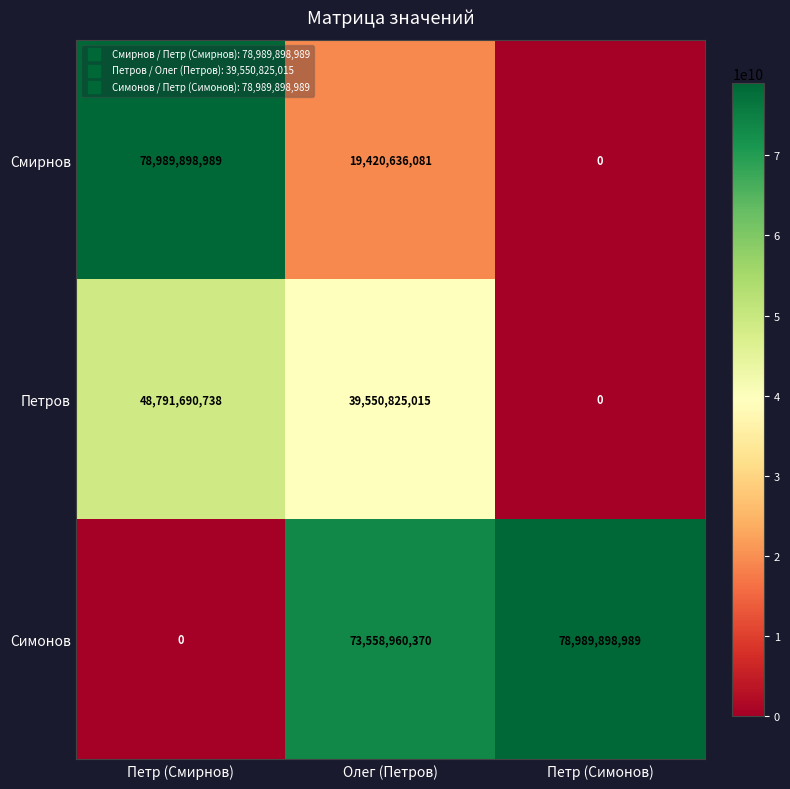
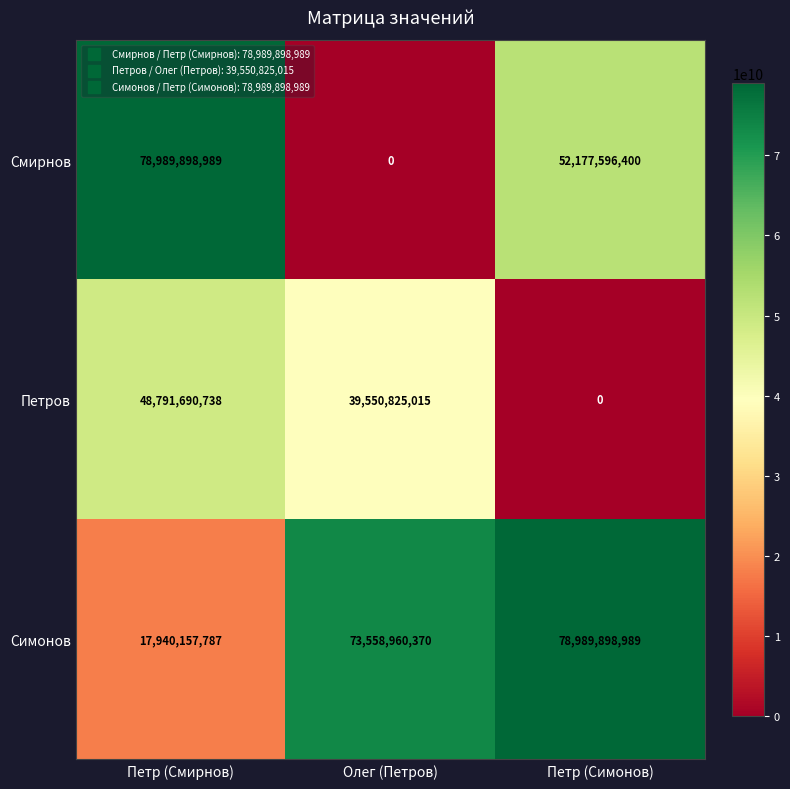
  {
    "Смирнов": {
      "Петр (Смирнов)": "78,989,898,989",
-     "Олег (Петров)": "19,420,636,081",
-     "Петр (Симонов)": "0"
+     "Олег (Петров)": "0",
+     "Петр (Симонов)": "52,177,596,400"
    },
    "Петров": {
      "Петр (Смирнов)": "48,791,690,738",
      "Олег (Петров)": "39,550,825,015",
      "Петр (Симонов)": "0"
    },
    "Симонов": {
-     "Петр (Смирнов)": "0",
+     "Петр (Смирнов)": "17,940,157,787",
      "Олег (Петров)": "73,558,960,370",
      "Петр (Симонов)": "78,989,898,989"
    }
  }
